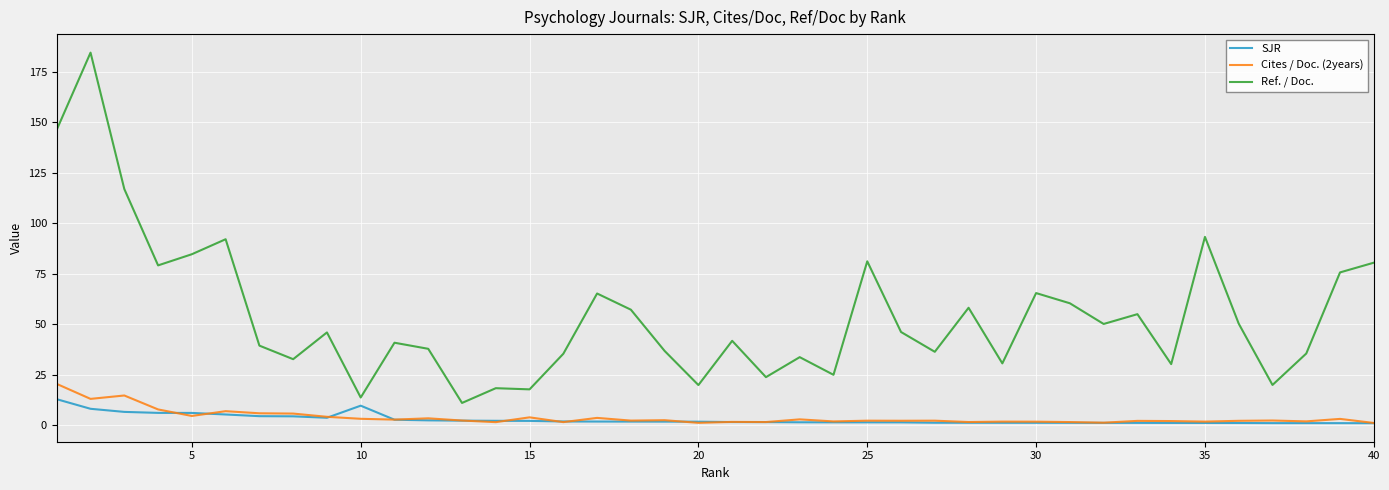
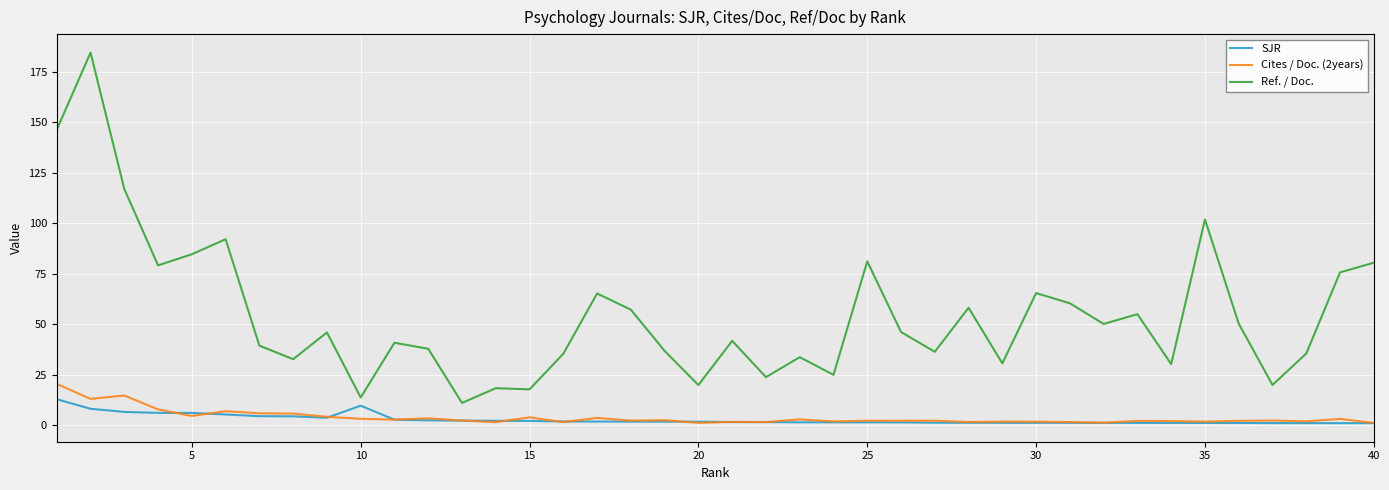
  {
    "SJR": {
      "5": 6,
      "10": 10,
      "15": 2
    },
    "Cites / Doc. (2years)": {
      "5": 5,
      "10": 3,
      "15": 4
    },
    "Ref. / Doc.": {
      "5": 85,
      "10": 14,
      "15": 18,
      "20": 20,
      "25": 81,
      "30": 65,
-     "35": 93,
+     "35": 102,
      "40": 81
    }
  }
